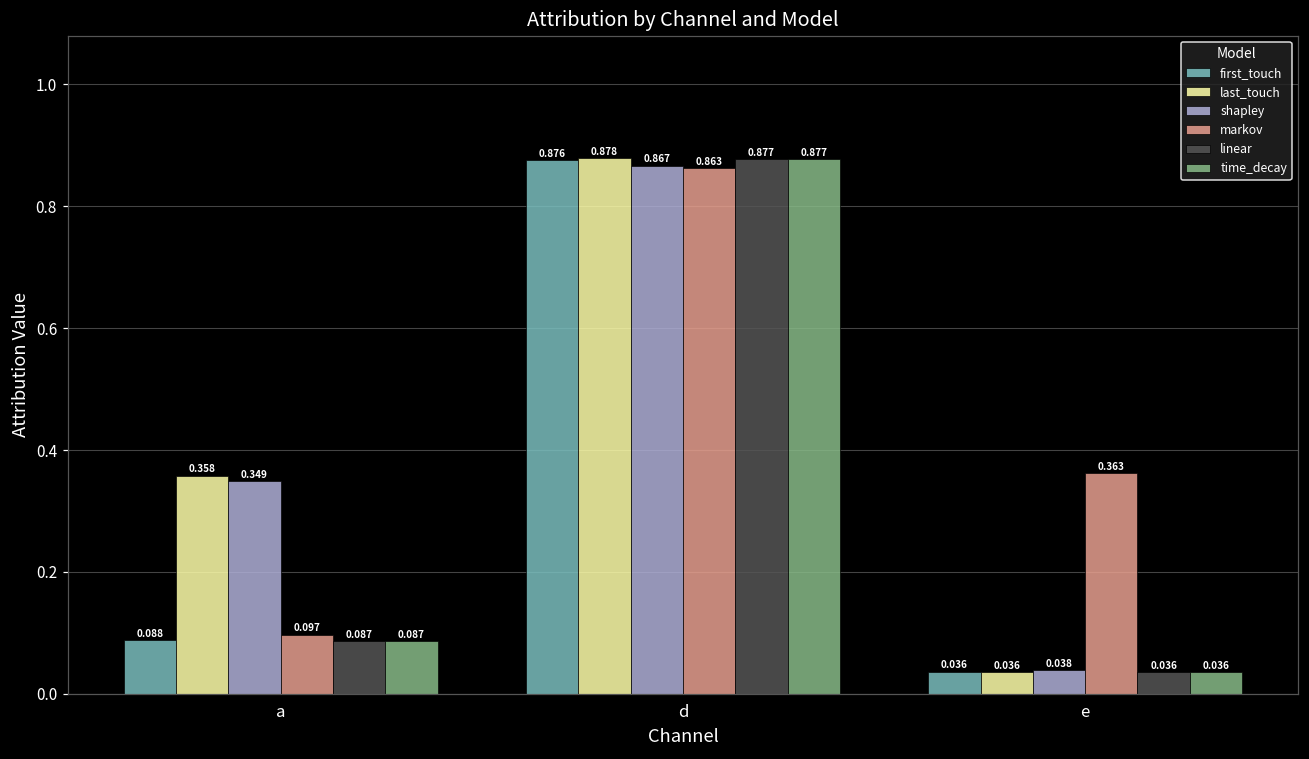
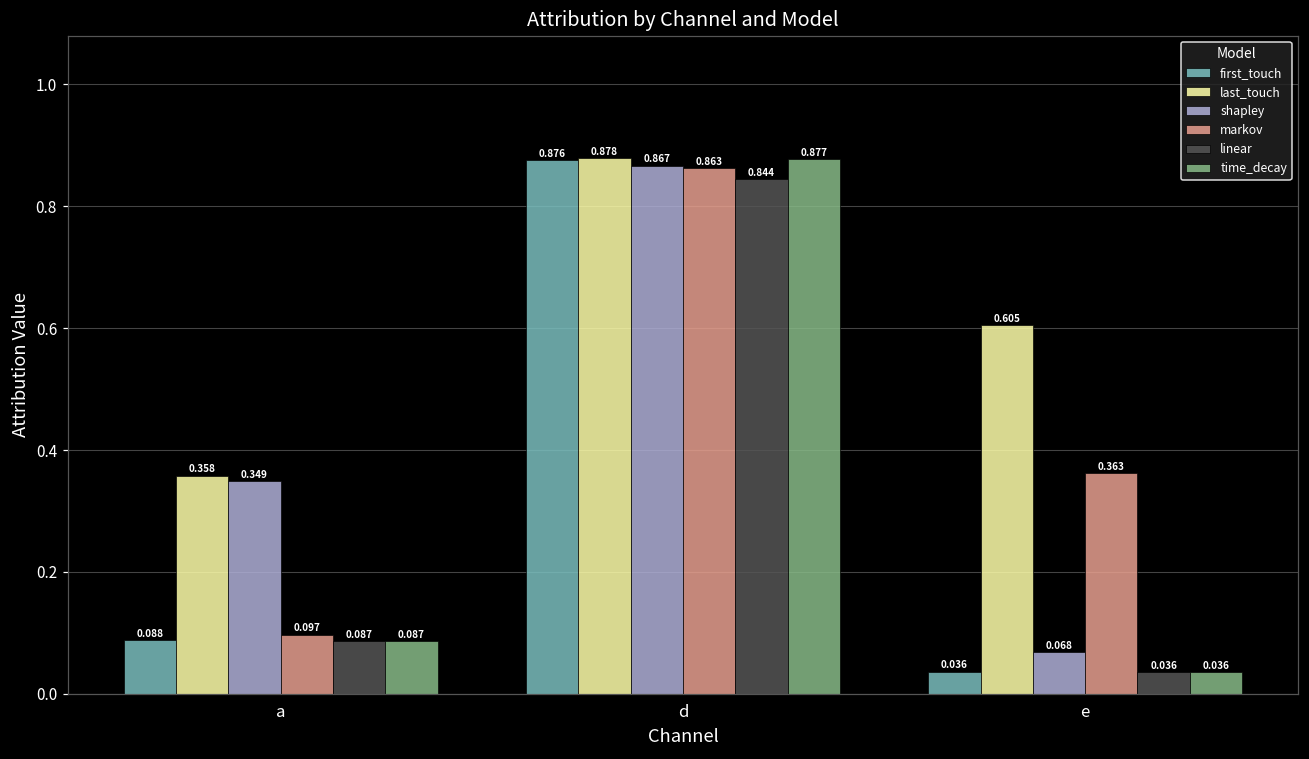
  {
    "last_touch": {
      "a": 0.358,
      "d": 0.878,
-     "e": 0.036
+     "e": 0.605
    },
    "shapley": {
      "a": 0.349,
      "d": 0.867,
-     "e": 0.038
+     "e": 0.068
    },
    "markov": {
      "a": 0.097,
      "d": 0.863,
      "e": 0.363
    },
    "linear": {
      "a": 0.087,
-     "d": 0.877,
+     "d": 0.844,
      "e": 0.036
    }
  }
